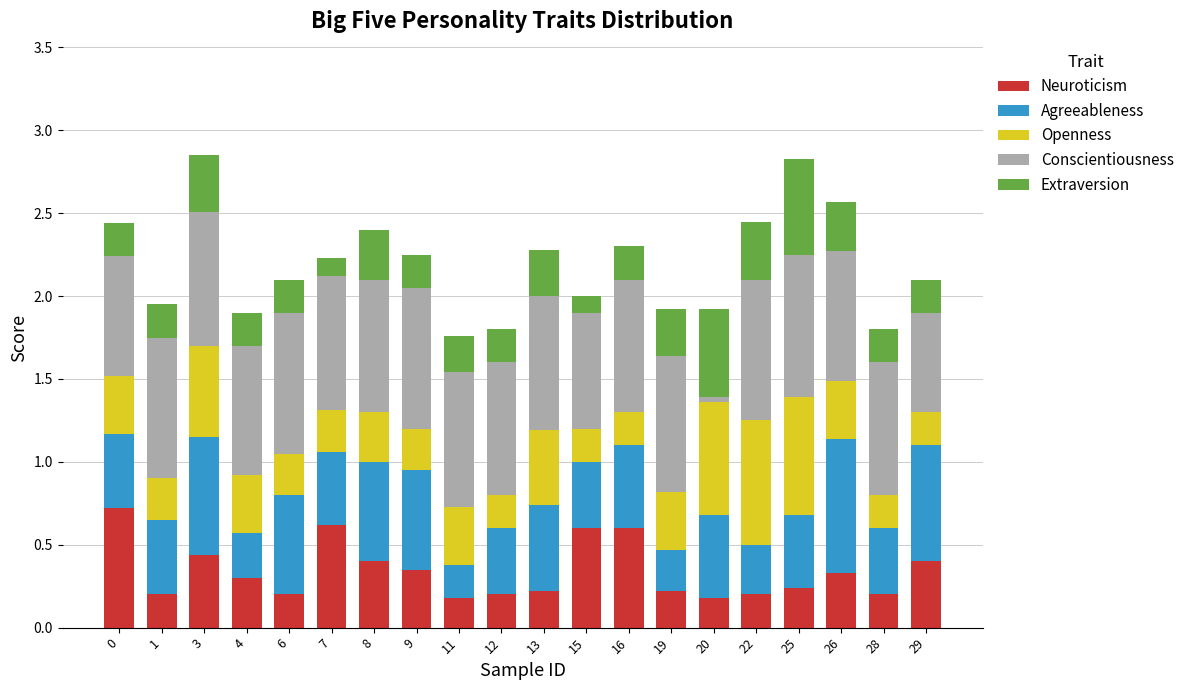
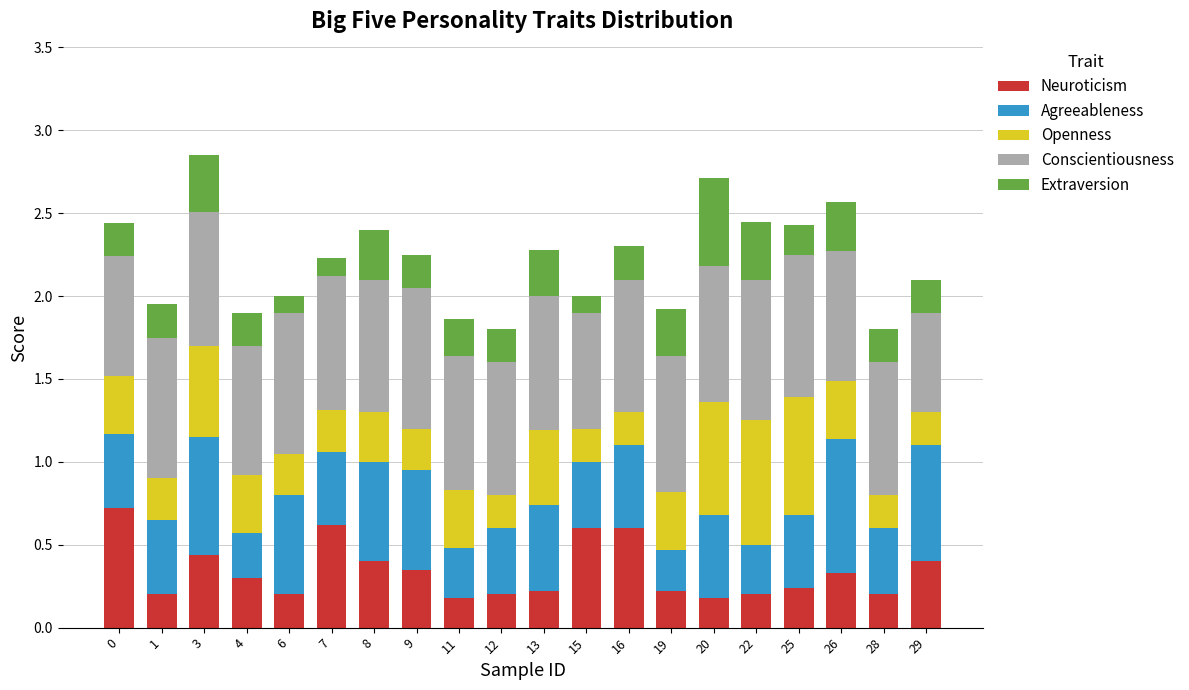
  {
    "Neuroticism": {
      "0": 0.72,
      "1": 0.20,
      "3": 0.44,
      "4": 0.30,
      "6": 0.20,
      "7": 0.62,
      "8": 0.40,
      "9": 0.35,
      "11": 0.18,
      "12": 0.20,
      "13": 0.22,
      "15": 0.60,
      "16": 0.60,
      "19": 0.22,
      "20": 0.18,
      "22": 0.20,
      "25": 0.24,
      "26": 0.33,
      "28": 0.20,
      "29": 0.40
    },
    "Agreeableness": {
      "0": 0.45,
      "1": 0.45,
      "3": 0.7,
      "4": 0.27,
      "6": 0.6,
      "7": 0.44,
      "8": 0.6,
      "9": 0.6,
-     "11": 0.2,
+     "11": 0.3,
      "12": 0.4,
      "13": 0.52,
      "15": 0.4,
      "16": 0.5,
      "19": 0.25,
      "20": 0.5,
      "22": 0.3,
      "25": 0.44,
      "26": 0.8,
      "28": 0.4,
      "29": 0.7
    },
    "Openness": {
      "0": 0.35,
      "1": 0.25,
      "3": 0.55,
      "4": 0.35,
      "6": 0.25,
      "7": 0.25,
      "8": 0.30,
      "9": 0.25,
      "11": 0.35,
      "12": 0.20,
      "13": 0.45,
      "15": 0.20,
      "16": 0.20,
      "19": 0.35,
      "20": 0.68,
      "22": 0.75,
      "25": 0.71,
      "26": 0.35,
      "28": 0.20,
      "29": 0.20
    },
    "Conscientiousness": {
      "0": 0.72,
      "1": 0.85,
      "3": 0.81,
      "4": 0.78,
      "6": 0.85,
      "7": 0.81,
      "8": 0.80,
      "9": 0.85,
      "11": 0.81,
      "12": 0.80,
      "13": 0.81,
      "15": 0.70,
      "16": 0.80,
      "19": 0.82,
-     "20": 0.03,
+     "20": 0.82,
      "22": 0.85,
      "25": 0.86,
      "26": 0.78,
      "28": 0.80,
      "29": 0.60
    },
    "Extraversion": {
      "0": 0.20,
      "1": 0.20,
      "3": 0.34,
      "4": 0.20,
-     "6": 0.2,
+     "6": 0.1,
      "7": 0.11,
      "8": 0.30,
      "9": 0.20,
      "11": 0.22,
      "12": 0.20,
      "13": 0.28,
      "15": 0.10,
      "16": 0.20,
      "19": 0.28,
      "20": 0.53,
      "22": 0.35,
-     "25": 0.58,
+     "25": 0.18,
      "26": 0.30,
      "28": 0.20,
      "29": 0.20
    }
  }
